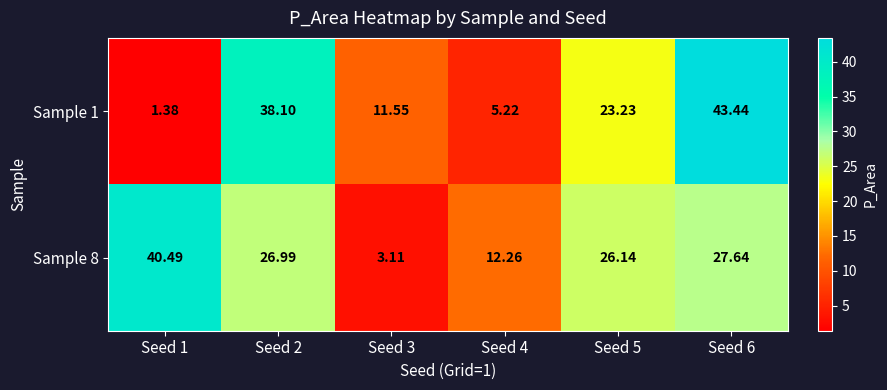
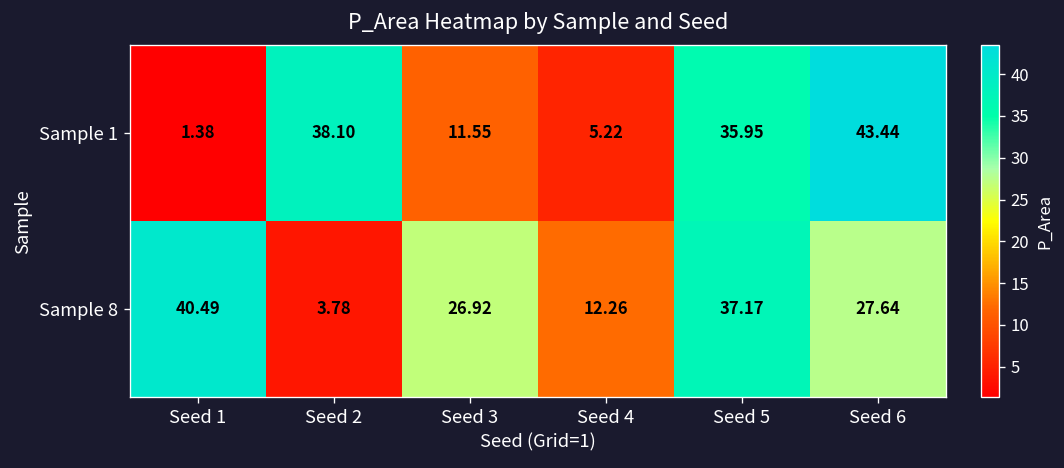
  {
    "Sample 1": {
      "Seed 1": 1.38,
      "Seed 2": 38.10,
      "Seed 3": 11.55,
      "Seed 4": 5.22,
-     "Seed 5": 23.23,
+     "Seed 5": 35.95,
      "Seed 6": 43.44
    },
    "Sample 8": {
      "Seed 1": 40.49,
-     "Seed 2": 26.99,
-     "Seed 3": 3.11,
+     "Seed 2": 3.78,
+     "Seed 3": 26.92,
      "Seed 4": 12.26,
-     "Seed 5": 26.14,
+     "Seed 5": 37.17,
      "Seed 6": 27.64
    }
  }
